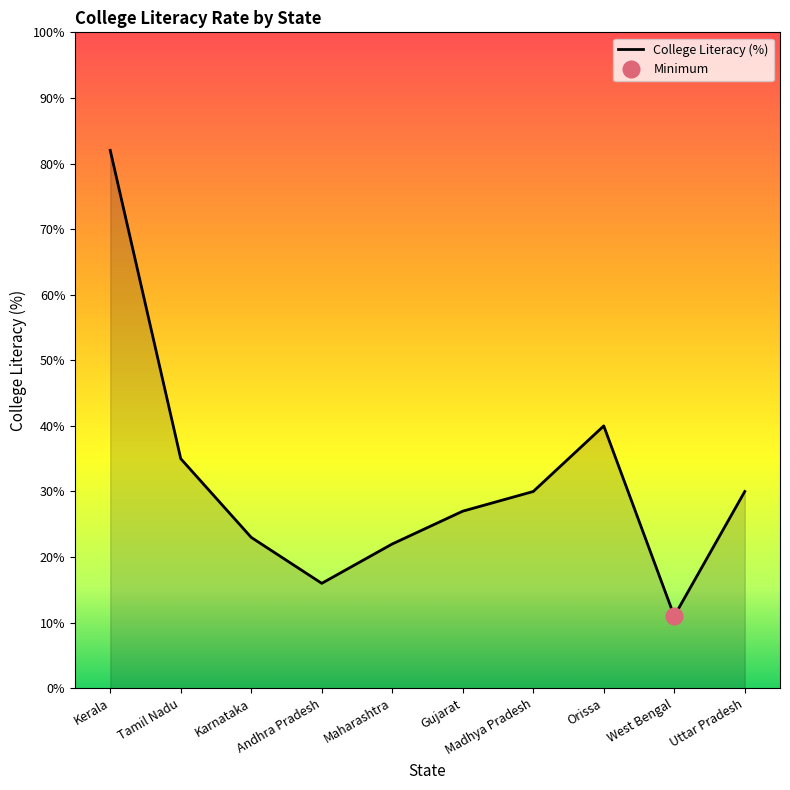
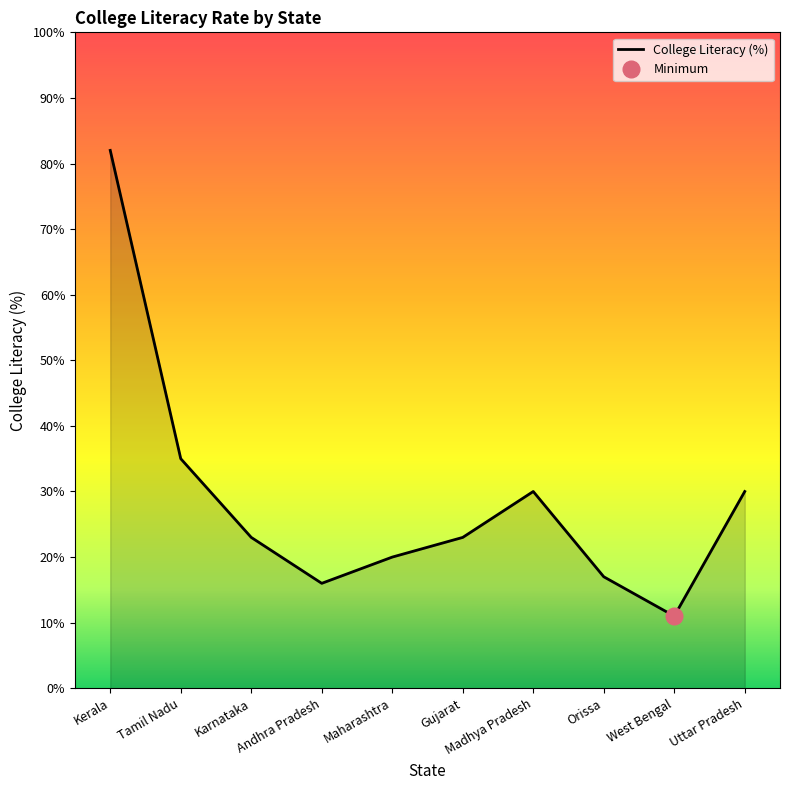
  {
    "College Literacy (%)": {
      "Kerala": "82%",
      "Tamil Nadu": "35%",
      "Karnataka": "23%",
      "Andhra Pradesh": "16%",
-     "Maharashtra": "22%",
-     "Gujarat": "27%",
+     "Maharashtra": "20%",
+     "Gujarat": "23%",
      "Madhya Pradesh": "30%",
-     "Orissa": "40%",
+     "Orissa": "17%",
      "Uttar Pradesh": "30%"
    }
  }
